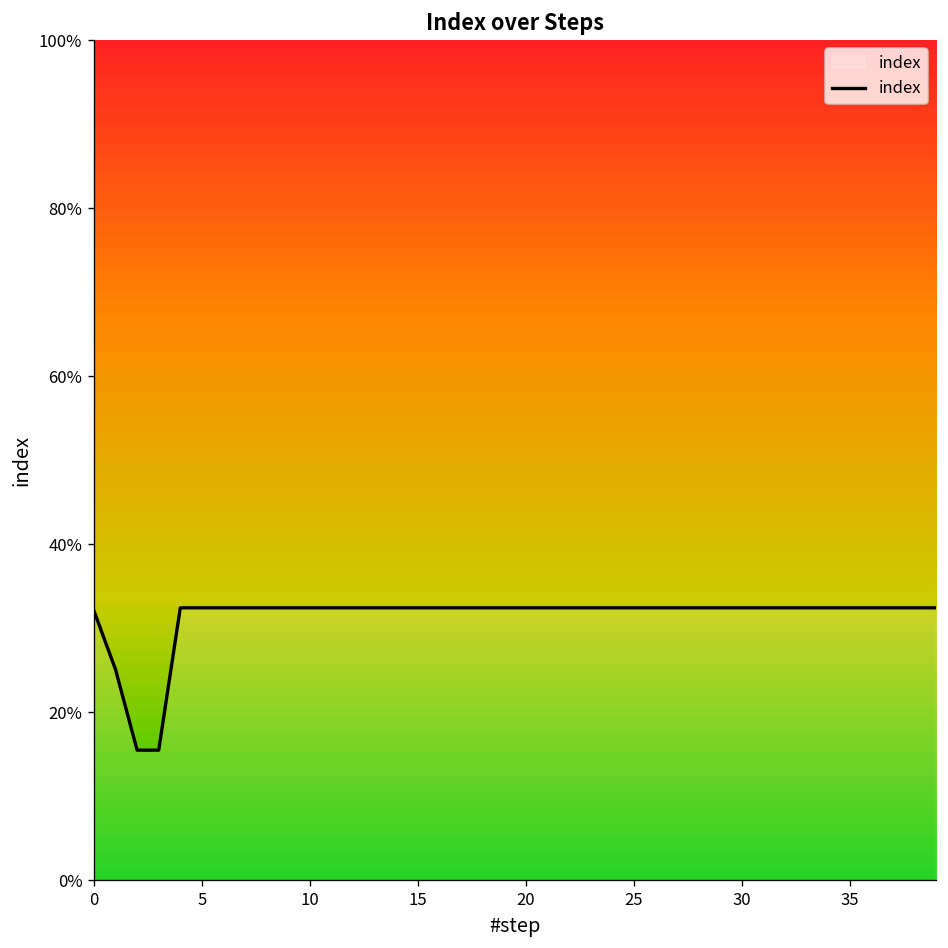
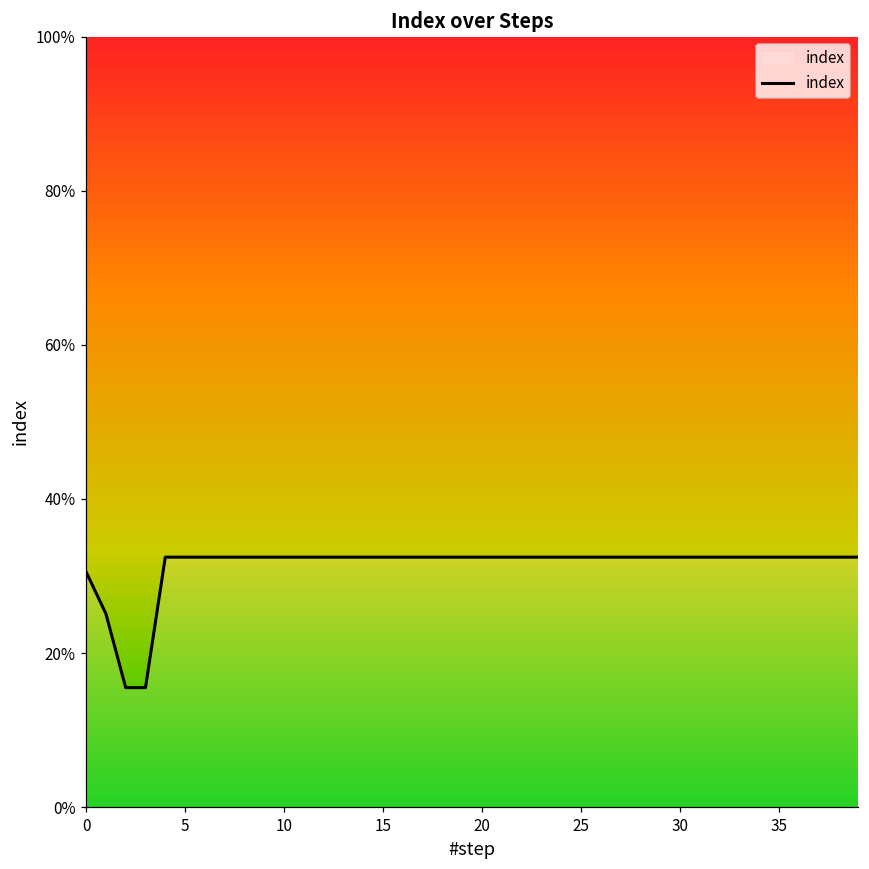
  {
-   "0": "32%",
+   "0": "31%",
    "5": "32%",
    "10": "32%",
    "15": "32%",
    "20": "32%",
    "25": "32%",
    "30": "32%",
    "35": "32%"
  }
